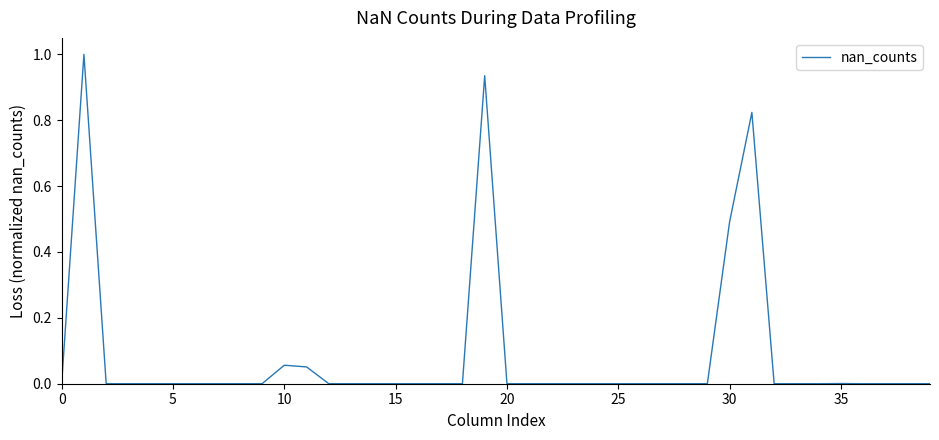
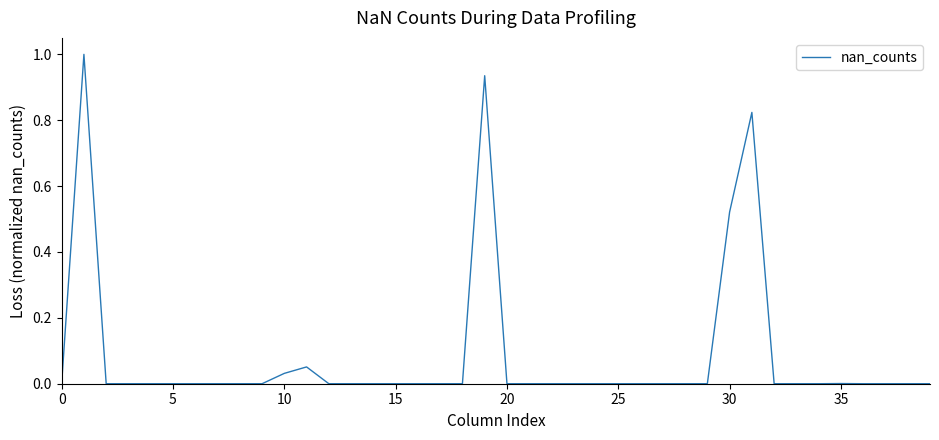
  {
    "0": 0.00,
    "5": 0.00,
-   "10": 0.06,
+   "10": 0.03,
    "15": 0.00,
    "20": 0.00,
    "25": 0.00,
-   "30": 0.49,
+   "30": 0.52,
    "35": 0.00
  }
